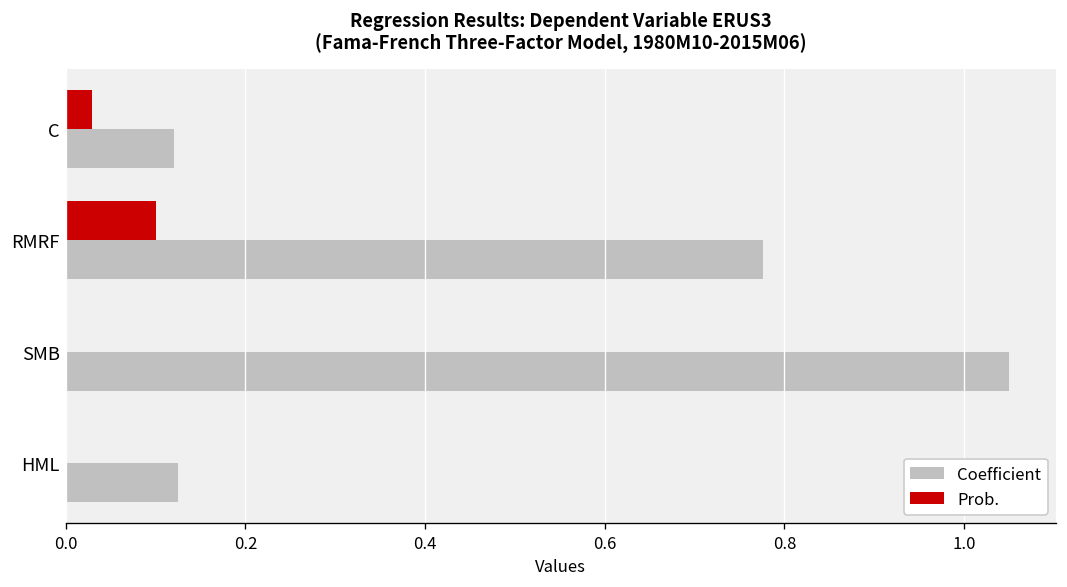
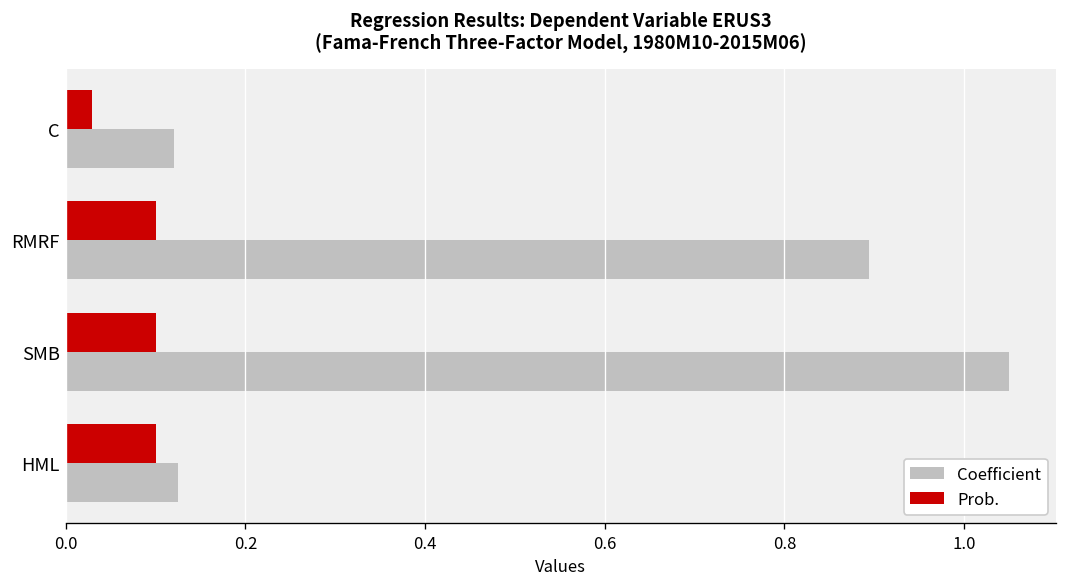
  {
    "Coefficient": {
      "C": 0.12,
-     "RMRF": 0.78,
+     "RMRF": 0.89,
      "SMB": 1.05,
      "HML": 0.12
    },
    "Prob.": {
      "C": 0.03,
      "RMRF": 0.1,
-     "SMB": 0.0,
-     "HML": 0.0
+     "SMB": 0.1,
+     "HML": 0.1
    }
  }
